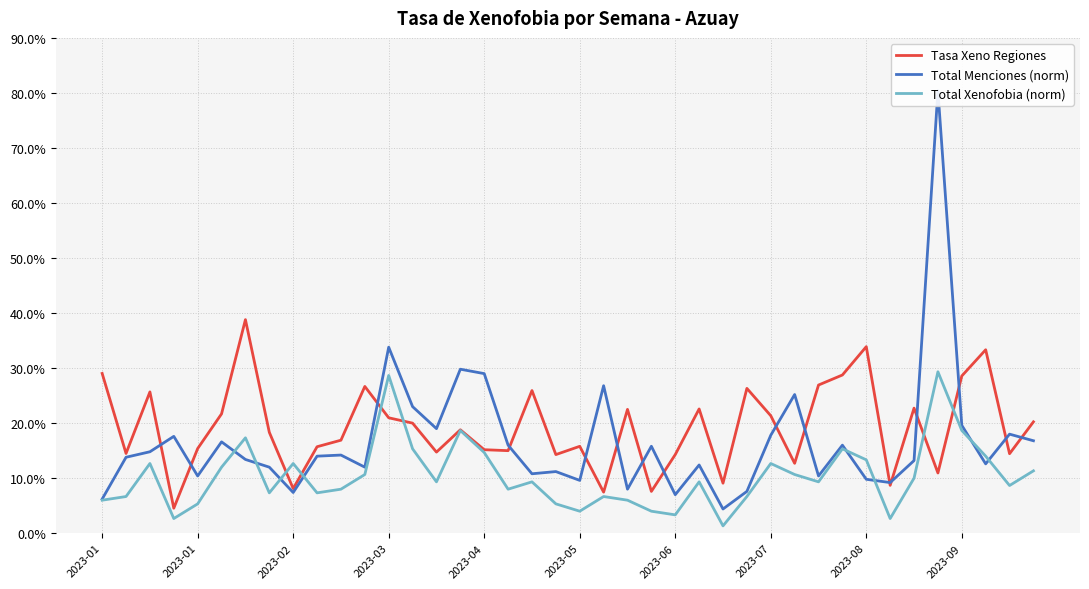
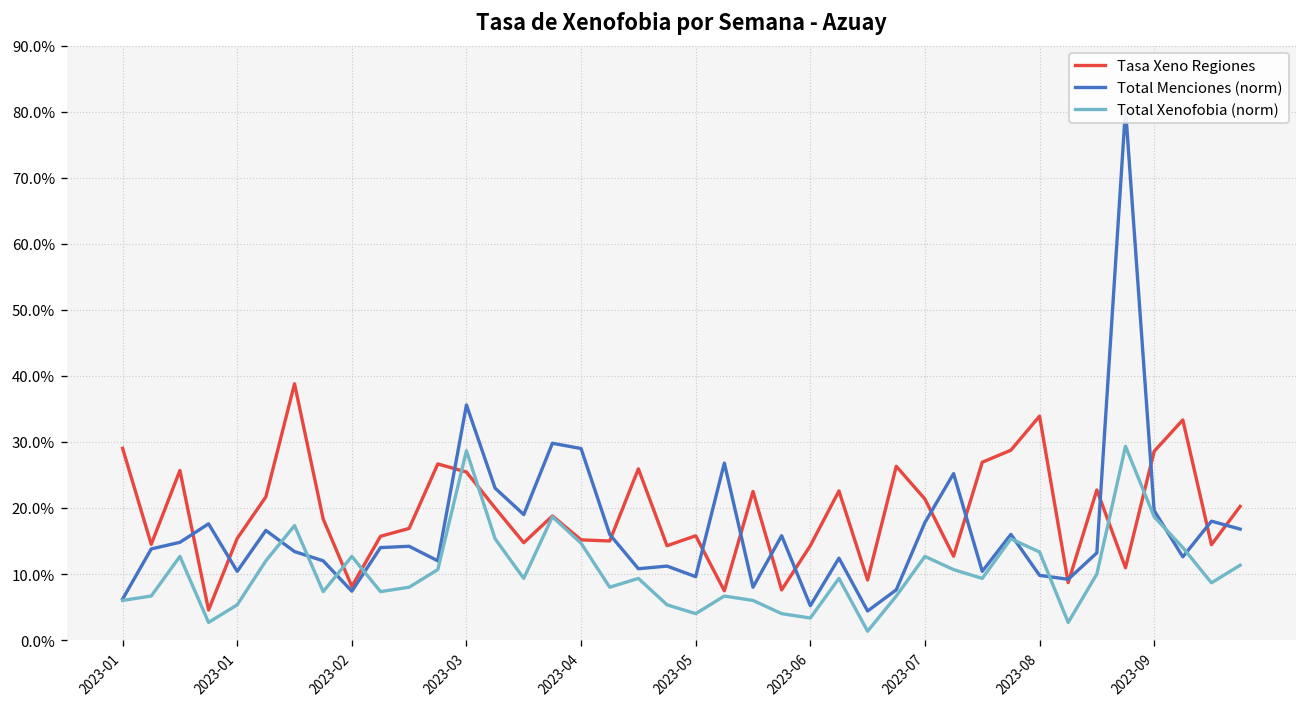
  {
    "Tasa Xeno Regiones": {
      "2023-02": "8%",
-     "2023-03": "21%",
+     "2023-03": "25%",
      "2023-04": "15%",
      "2023-05": "16%",
      "2023-06": "14%",
      "2023-07": "21%",
      "2023-08": "34%",
      "2023-09": "29%"
    },
    "Total Menciones (norm)": {
      "2023-02": "7%",
-     "2023-03": "34%",
+     "2023-03": "36%",
      "2023-04": "29%",
      "2023-05": "10%",
-     "2023-06": "7%",
+     "2023-06": "5%",
      "2023-07": "18%",
      "2023-08": "10%",
      "2023-09": "20%"
    },
    "Total Xenofobia (norm)": {
      "2023-02": "13%",
      "2023-03": "29%",
      "2023-04": "15%",
      "2023-05": "4%",
      "2023-06": "3%",
      "2023-07": "13%",
      "2023-08": "13%",
      "2023-09": "19%"
    }
  }
